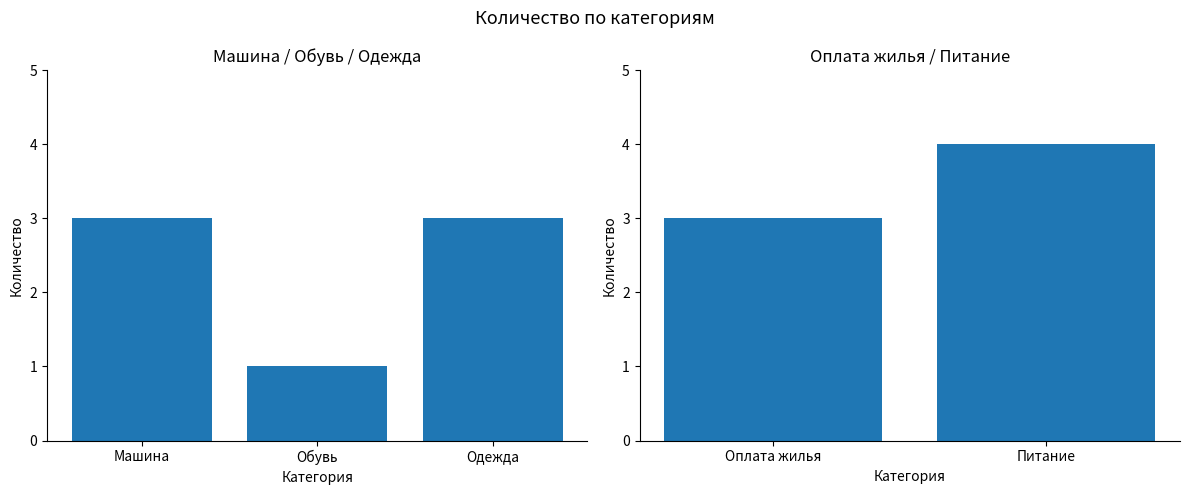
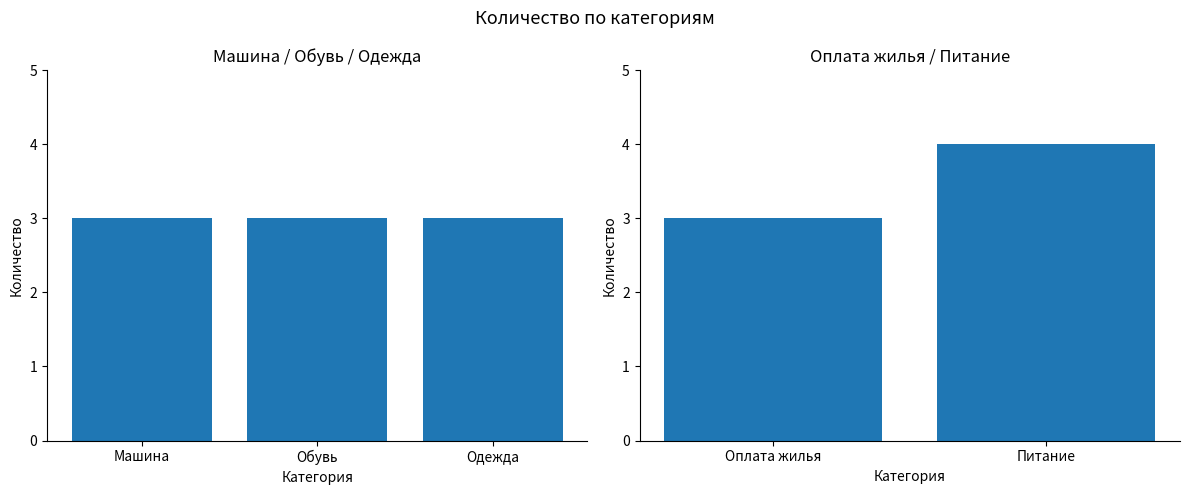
  {
    "Машина / Обувь / Одежда": {
      "Машина": 3,
-     "Обувь": 1,
+     "Обувь": 3,
      "Одежда": 3
    },
    "Оплата жилья / Питание": {
      "Оплата жилья": 3.0,
      "Питание": 4.0
    }
  }
